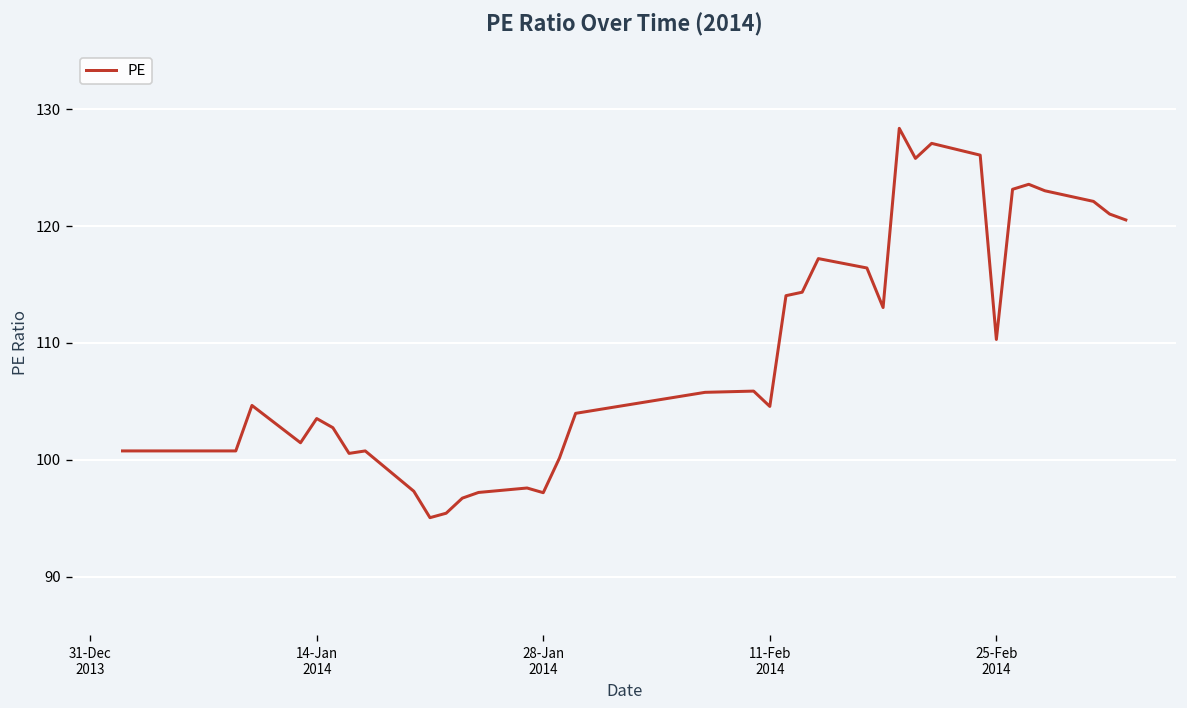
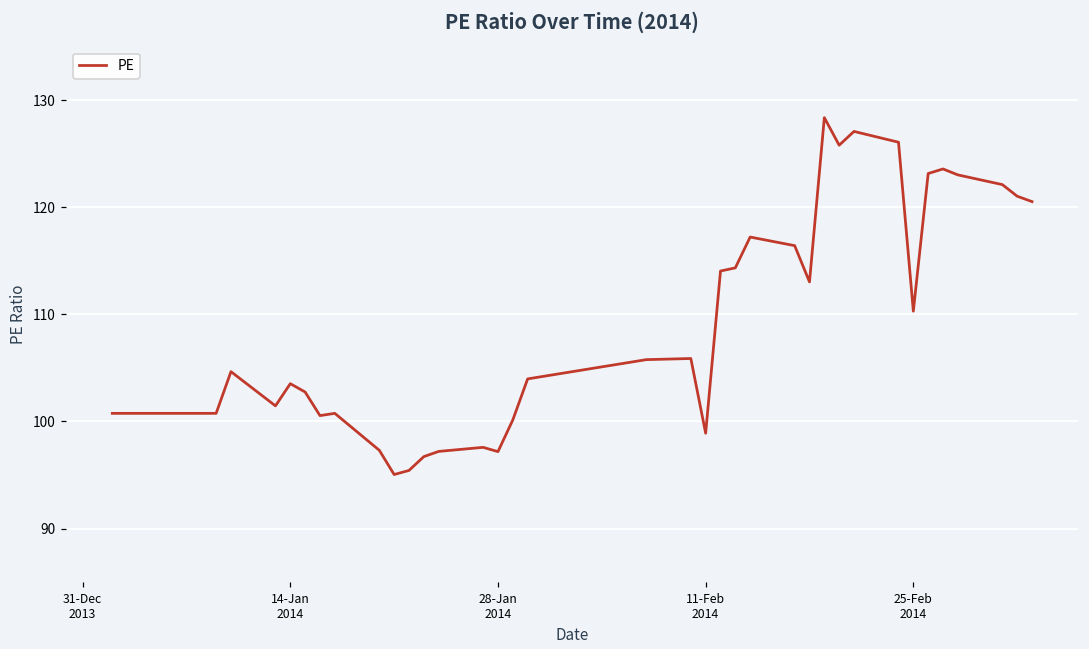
  {
    "14-Jan 2014": 104,
    "28-Jan 2014": 97,
-   "11-Feb 2014": 105,
+   "11-Feb 2014": 99,
    "25-Feb 2014": 110
  }
